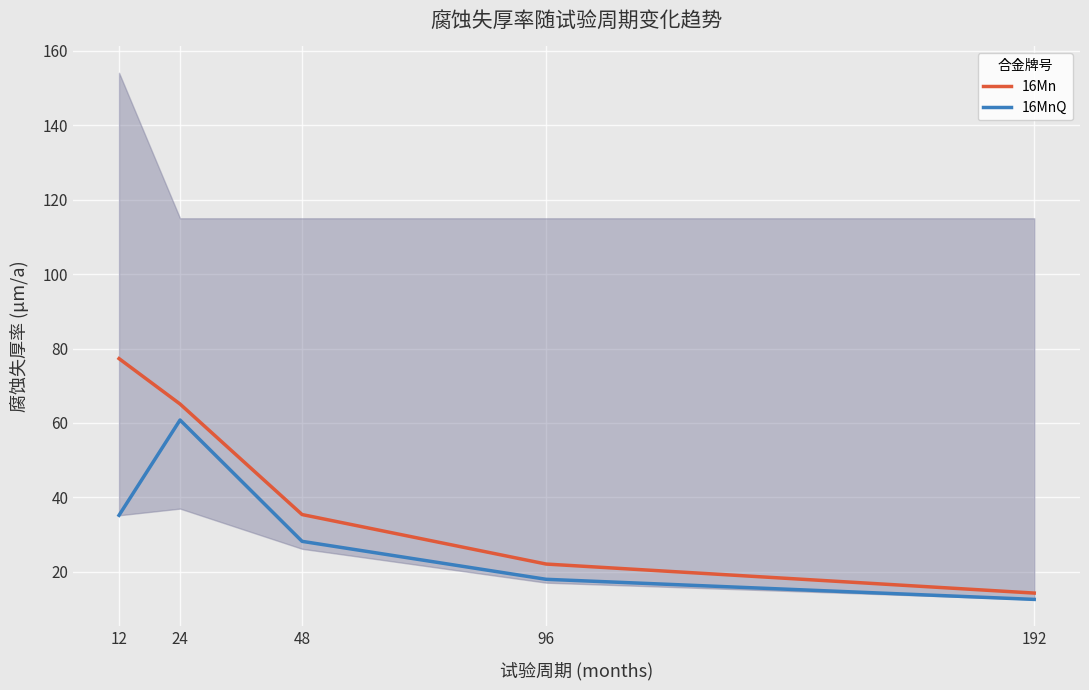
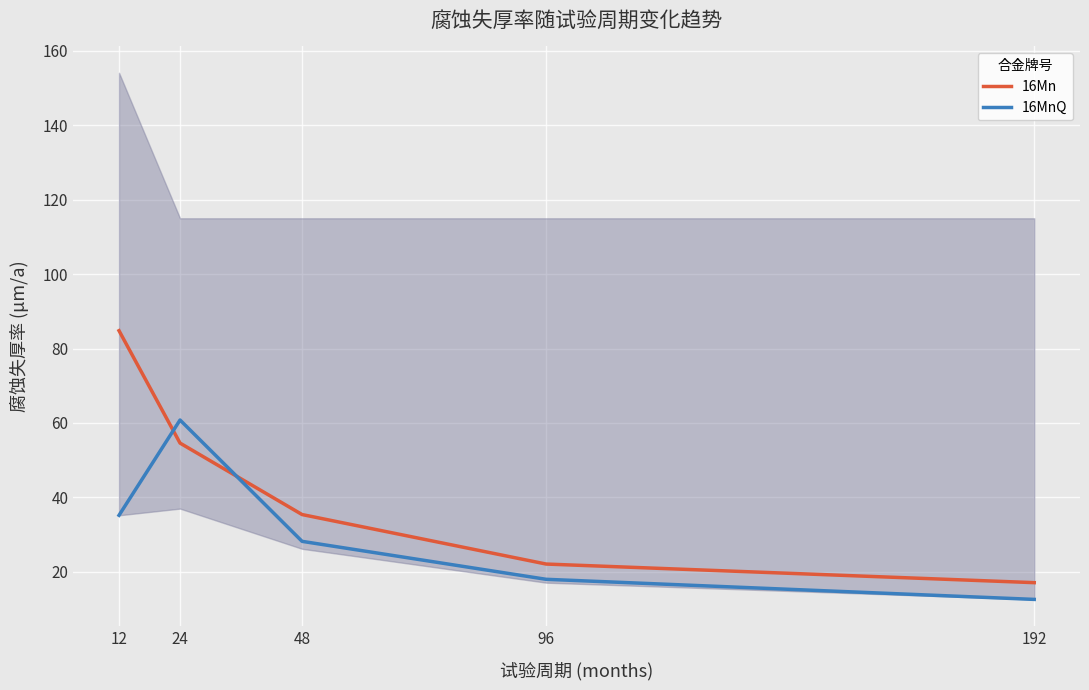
  {
    "16Mn": {
-     "12": 77,
-     "24": 65,
+     "12": 85,
+     "24": 55,
      "48": 35,
      "96": 22,
-     "192": 14
+     "192": 17
    },
    "16MnQ": {
      "12": 35,
      "24": 61,
      "48": 28,
      "96": 18,
      "192": 13
    }
  }
